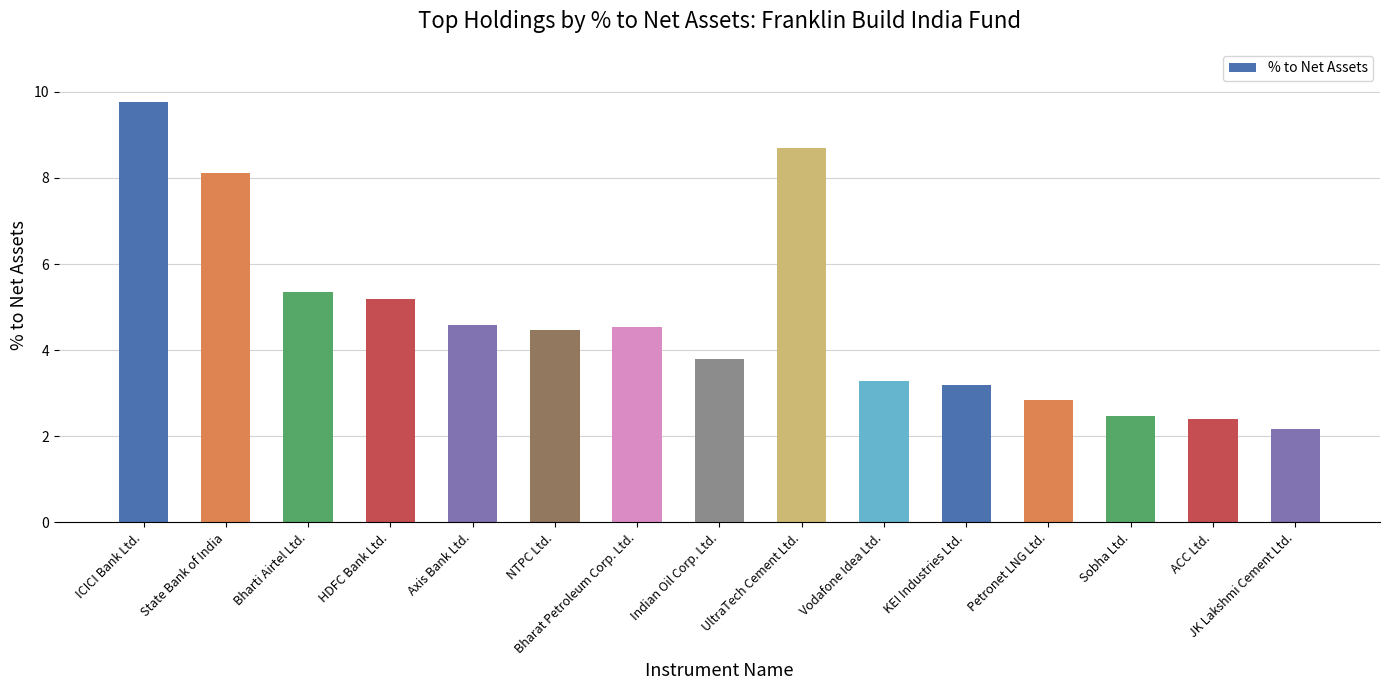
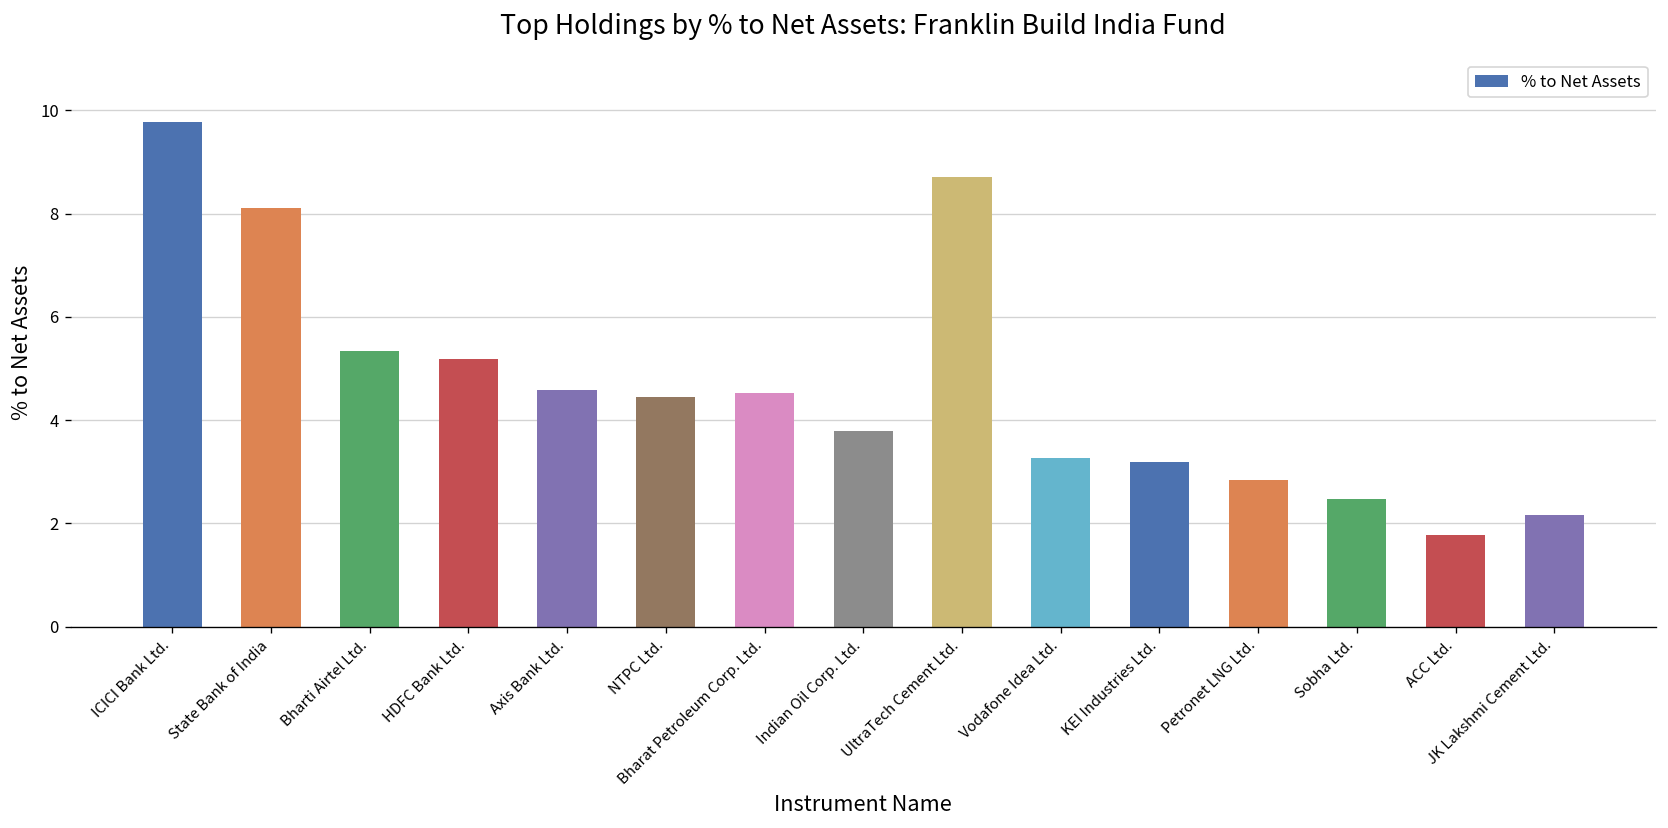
  {
    "ICICI Bank Ltd.": 9.8,
    "State Bank of India": 8.1,
    "Bharti Airtel Ltd.": 5.3,
    "HDFC Bank Ltd.": 5.2,
    "Axis Bank Ltd.": 4.6,
    "NTPC Ltd.": 4.5,
    "Bharat Petroleum Corp. Ltd.": 4.5,
    "Indian Oil Corp. Ltd.": 3.8,
    "UltraTech Cement Ltd.": 8.7,
    "Vodafone Idea Ltd.": 3.3,
    "KEI Industries Ltd.": 3.2,
    "Petronet LNG Ltd.": 2.8,
    "Sobha Ltd.": 2.5,
-   "ACC Ltd.": 2.4,
+   "ACC Ltd.": 1.8,
    "JK Lakshmi Cement Ltd.": 2.2
  }
